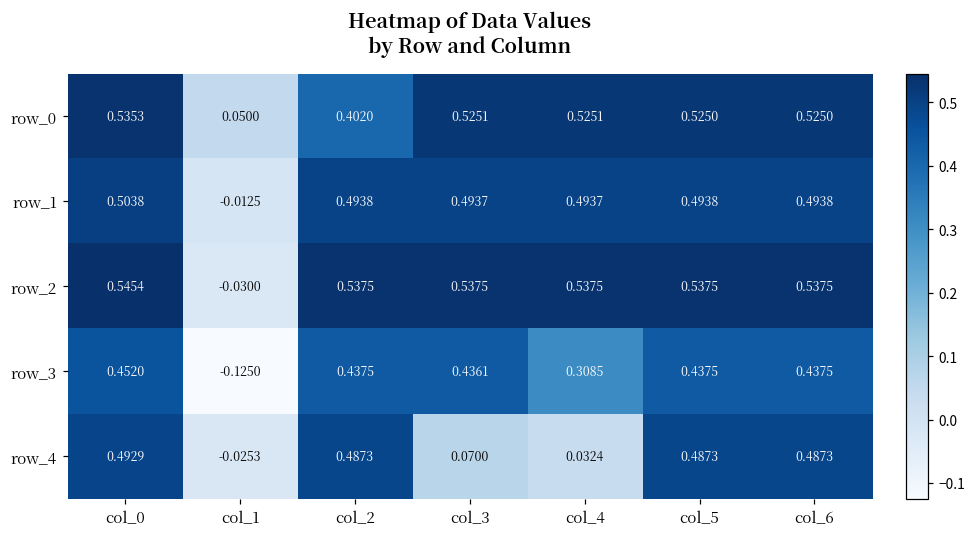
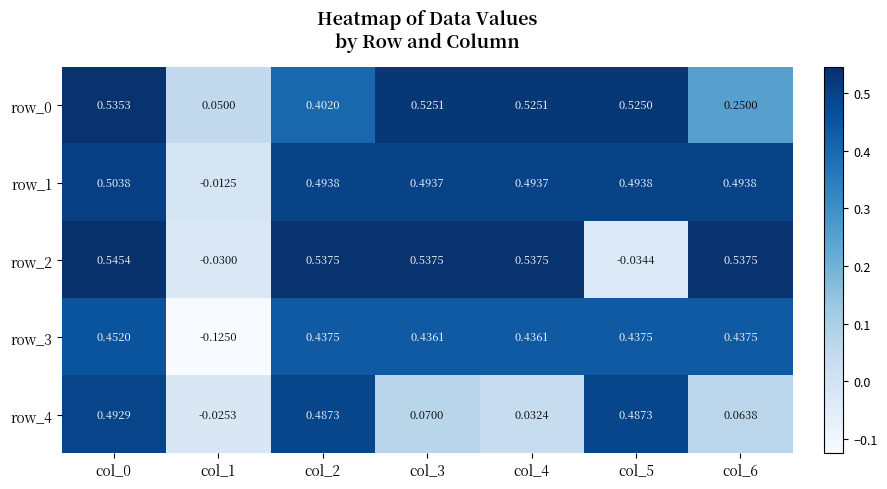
  {
    "row_0": {
      "col_0": 0.5353,
      "col_1": 0.0500,
      "col_2": 0.4020,
      "col_3": 0.5251,
      "col_4": 0.5251,
      "col_5": 0.5250,
-     "col_6": 0.5250
+     "col_6": 0.2500
    },
    "row_1": {
      "col_0": 0.5038,
      "col_1": -0.0125,
      "col_2": 0.4938,
      "col_3": 0.4937,
      "col_4": 0.4937,
      "col_5": 0.4938,
      "col_6": 0.4938
    },
    "row_2": {
      "col_0": 0.5454,
      "col_1": -0.0300,
      "col_2": 0.5375,
      "col_3": 0.5375,
      "col_4": 0.5375,
-     "col_5": 0.5375,
+     "col_5": -0.0344,
      "col_6": 0.5375
    },
    "row_3": {
      "col_0": 0.4520,
      "col_1": -0.1250,
      "col_2": 0.4375,
      "col_3": 0.4361,
-     "col_4": 0.3085,
+     "col_4": 0.4361,
      "col_5": 0.4375,
      "col_6": 0.4375
    },
    "row_4": {
      "col_0": 0.4929,
      "col_1": -0.0253,
      "col_2": 0.4873,
      "col_3": 0.0700,
      "col_4": 0.0324,
      "col_5": 0.4873,
-     "col_6": 0.4873
+     "col_6": 0.0638
    }
  }
